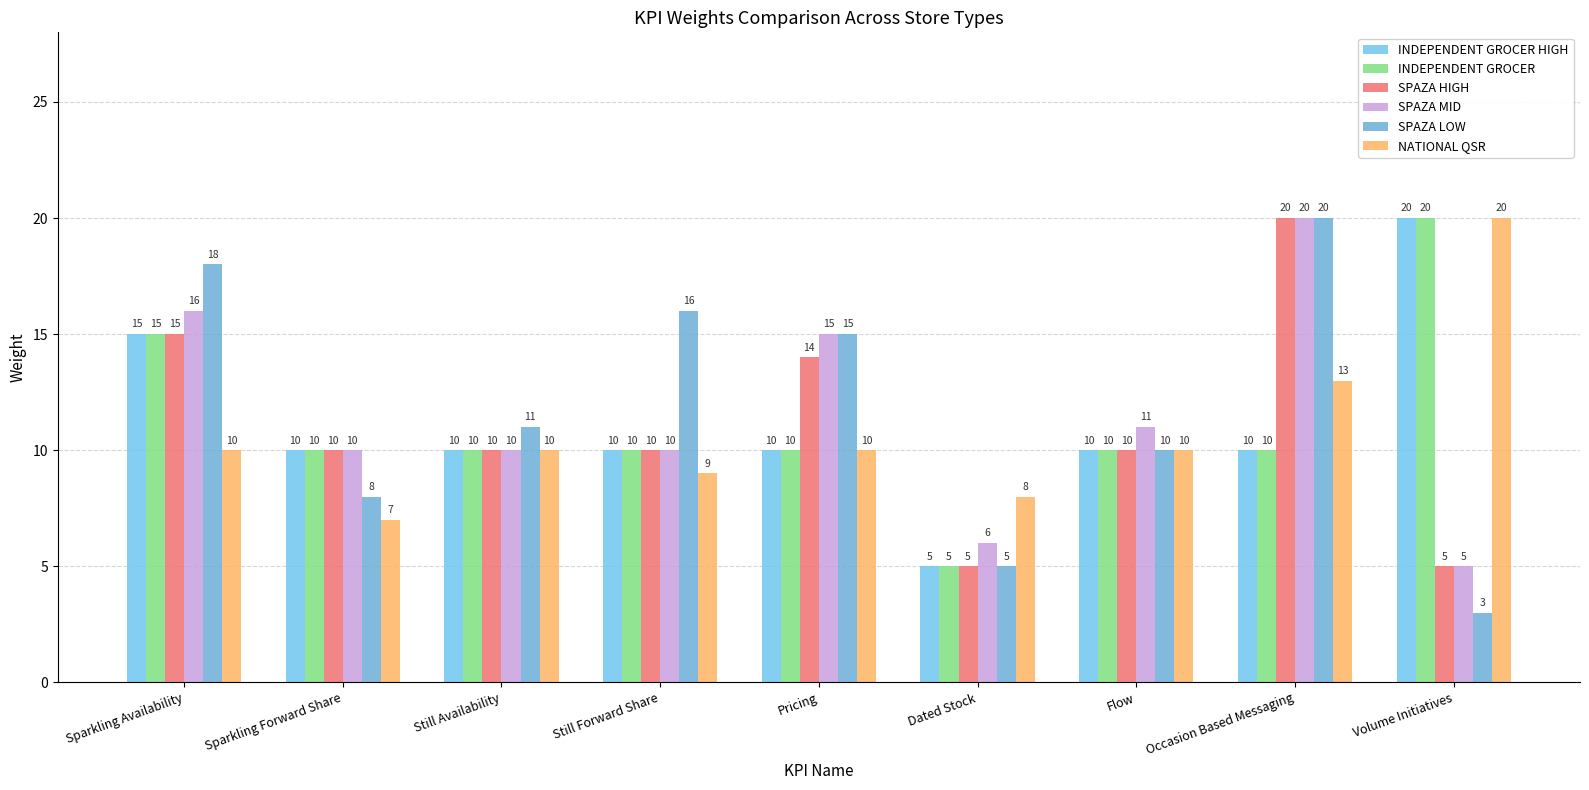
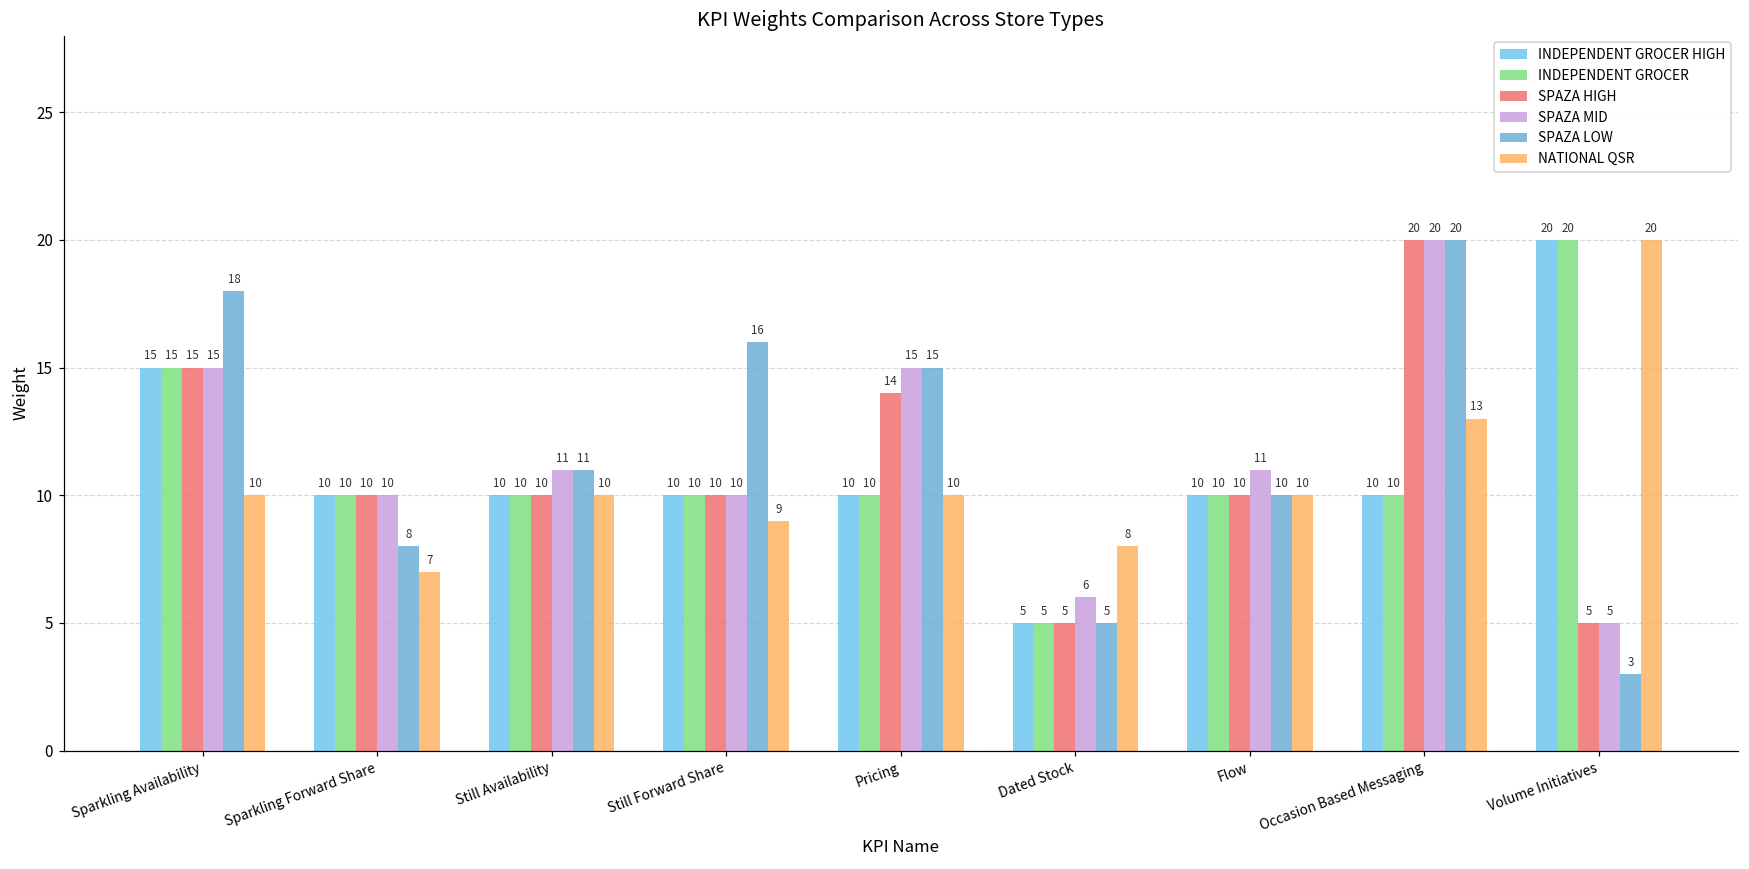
  {
    "INDEPENDENT GROCER": {
      "Sparkling Availability": 15,
      "Sparkling Forward Share": 10,
      "Still Availability": 10,
      "Still Forward Share": 10,
      "Pricing": 10,
      "Dated Stock": 5,
      "Flow": 10,
      "Occasion Based Messaging": 10,
      "Volume Initiatives": 20
    },
    "SPAZA HIGH": {
      "Sparkling Availability": 15,
      "Sparkling Forward Share": 10,
      "Still Availability": 10,
      "Still Forward Share": 10,
      "Pricing": 14,
      "Dated Stock": 5,
      "Flow": 10,
      "Occasion Based Messaging": 20,
      "Volume Initiatives": 5
    },
    "SPAZA MID": {
-     "Sparkling Availability": 16,
+     "Sparkling Availability": 15,
      "Sparkling Forward Share": 10,
-     "Still Availability": 10,
+     "Still Availability": 11,
      "Still Forward Share": 10,
      "Pricing": 15,
      "Dated Stock": 6,
      "Flow": 11,
      "Occasion Based Messaging": 20,
      "Volume Initiatives": 5
    },
    "NATIONAL QSR": {
      "Sparkling Availability": 10,
      "Sparkling Forward Share": 7,
      "Still Availability": 10,
      "Still Forward Share": 9,
      "Pricing": 10,
      "Dated Stock": 8,
      "Flow": 10,
      "Occasion Based Messaging": 13,
      "Volume Initiatives": 20
    }
  }
